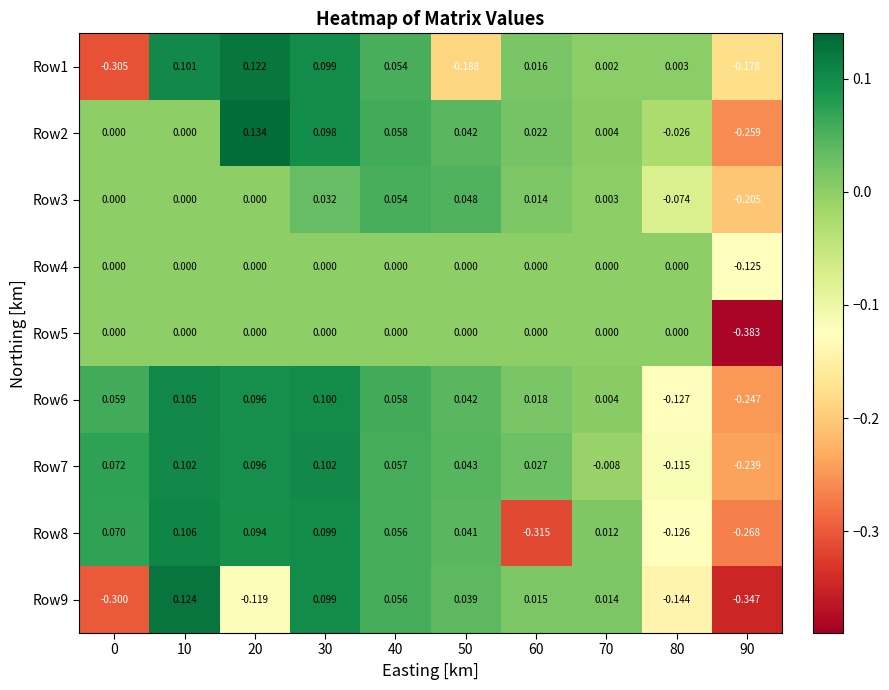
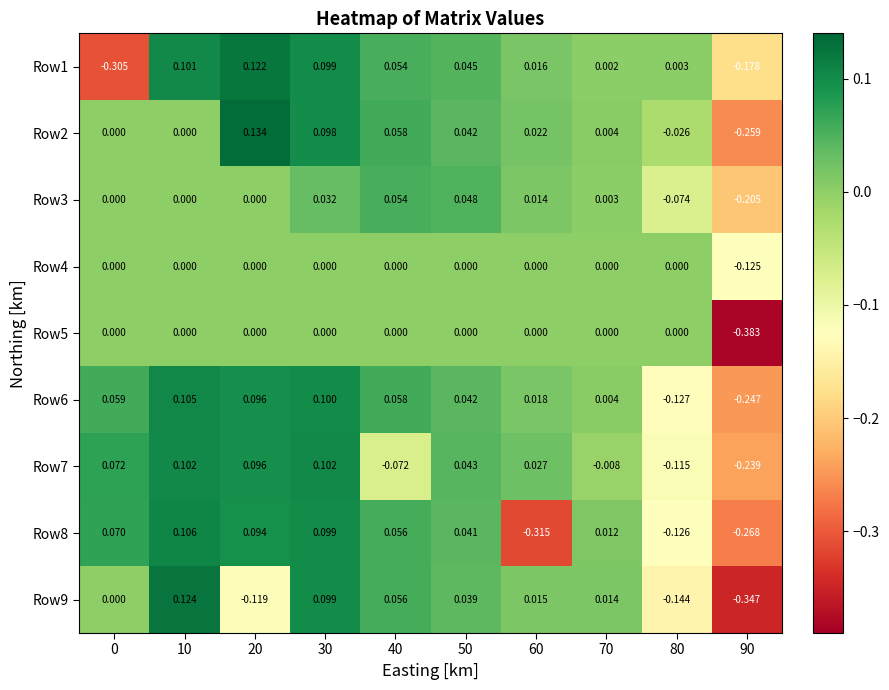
  {
    "Row1": {
      "0": -0.305,
      "10": 0.101,
      "20": 0.122,
      "30": 0.099,
      "40": 0.054,
-     "50": -0.188,
+     "50": 0.045,
      "60": 0.016,
      "70": 0.002,
      "80": 0.003,
      "90": -0.178
    },
    "Row2": {
      "0": 0.000,
      "10": 0.000,
      "20": 0.134,
      "30": 0.098,
      "40": 0.058,
      "50": 0.042,
      "60": 0.022,
      "70": 0.004,
      "80": -0.026,
      "90": -0.259
    },
    "Row3": {
      "0": 0.000,
      "10": 0.000,
      "20": 0.000,
      "30": 0.032,
      "40": 0.054,
      "50": 0.048,
      "60": 0.014,
      "70": 0.003,
      "80": -0.074,
      "90": -0.205
    },
    "Row4": {
      "0": 0.000,
      "10": 0.000,
      "20": 0.000,
      "30": 0.000,
      "40": 0.000,
      "50": 0.000,
      "60": 0.000,
      "70": 0.000,
      "80": 0.000,
      "90": -0.125
    },
    "Row5": {
      "0": 0.000,
      "10": 0.000,
      "20": 0.000,
      "30": 0.000,
      "40": 0.000,
      "50": 0.000,
      "60": 0.000,
      "70": 0.000,
      "80": 0.000,
      "90": -0.383
    },
    "Row6": {
      "0": 0.059,
      "10": 0.105,
      "20": 0.096,
      "30": 0.100,
      "40": 0.058,
      "50": 0.042,
      "60": 0.018,
      "70": 0.004,
      "80": -0.127,
      "90": -0.247
    },
    "Row7": {
      "0": 0.072,
      "10": 0.102,
      "20": 0.096,
      "30": 0.102,
-     "40": 0.057,
+     "40": -0.072,
      "50": 0.043,
      "60": 0.027,
      "70": -0.008,
      "80": -0.115,
      "90": -0.239
    },
    "Row8": {
      "0": 0.070,
      "10": 0.106,
      "20": 0.094,
      "30": 0.099,
      "40": 0.056,
      "50": 0.041,
      "60": -0.315,
      "70": 0.012,
      "80": -0.126,
      "90": -0.268
    },
    "Row9": {
-     "0": -0.300,
+     "0": 0.000,
      "10": 0.124,
      "20": -0.119,
      "30": 0.099,
      "40": 0.056,
      "50": 0.039,
      "60": 0.015,
      "70": 0.014,
      "80": -0.144,
      "90": -0.347
    }
  }
